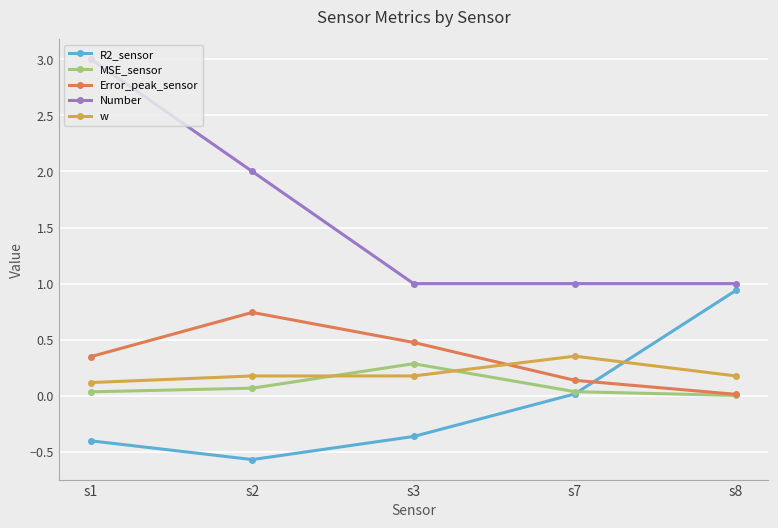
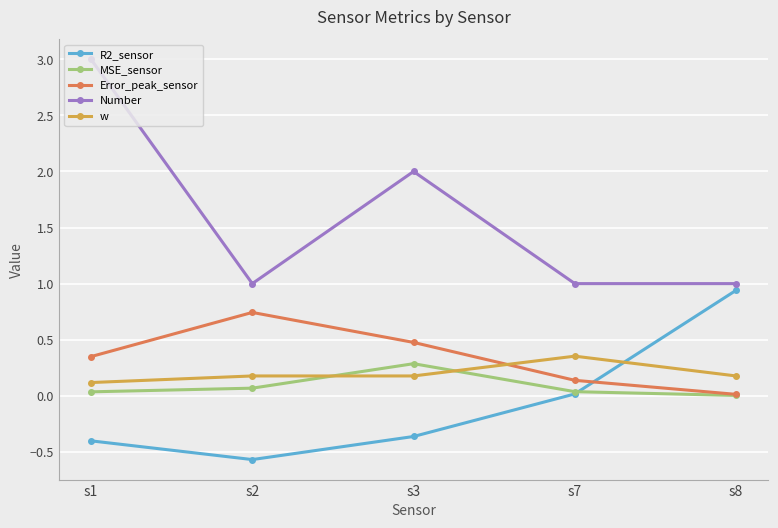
  {
    "R2_sensor": {
      "s1": -0.40,
      "s2": -0.57,
      "s3": -0.36,
      "s8": 0.94
    },
    "MSE_sensor": {
      "s1": 0.03,
      "s2": 0.07,
      "s3": 0.29
    },
    "Number": {
-     "s2": 2,
-     "s3": 1,
+     "s2": 1,
+     "s3": 2,
      "s7": 1,
      "s8": 1
    }
  }
